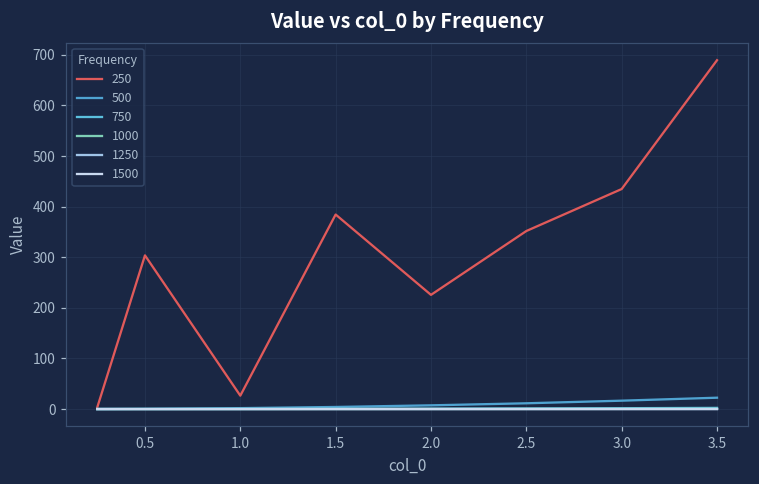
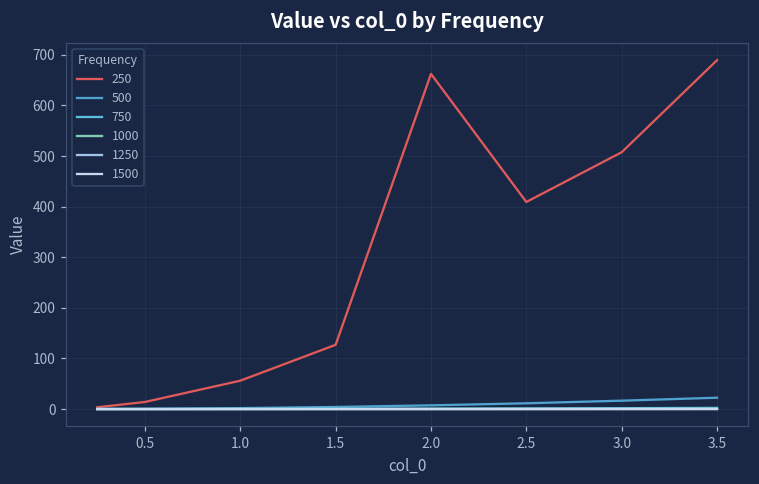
  {
    "250": {
-     "0.5": 300,
-     "1.0": 30,
-     "1.5": 380,
-     "2.0": 230,
-     "2.5": 350,
-     "3.0": 430,
+     "0.5": 10,
+     "1.0": 60,
+     "1.5": 130,
+     "2.0": 660,
+     "2.5": 410,
+     "3.0": 510,
      "3.5": 690
    }
  }
